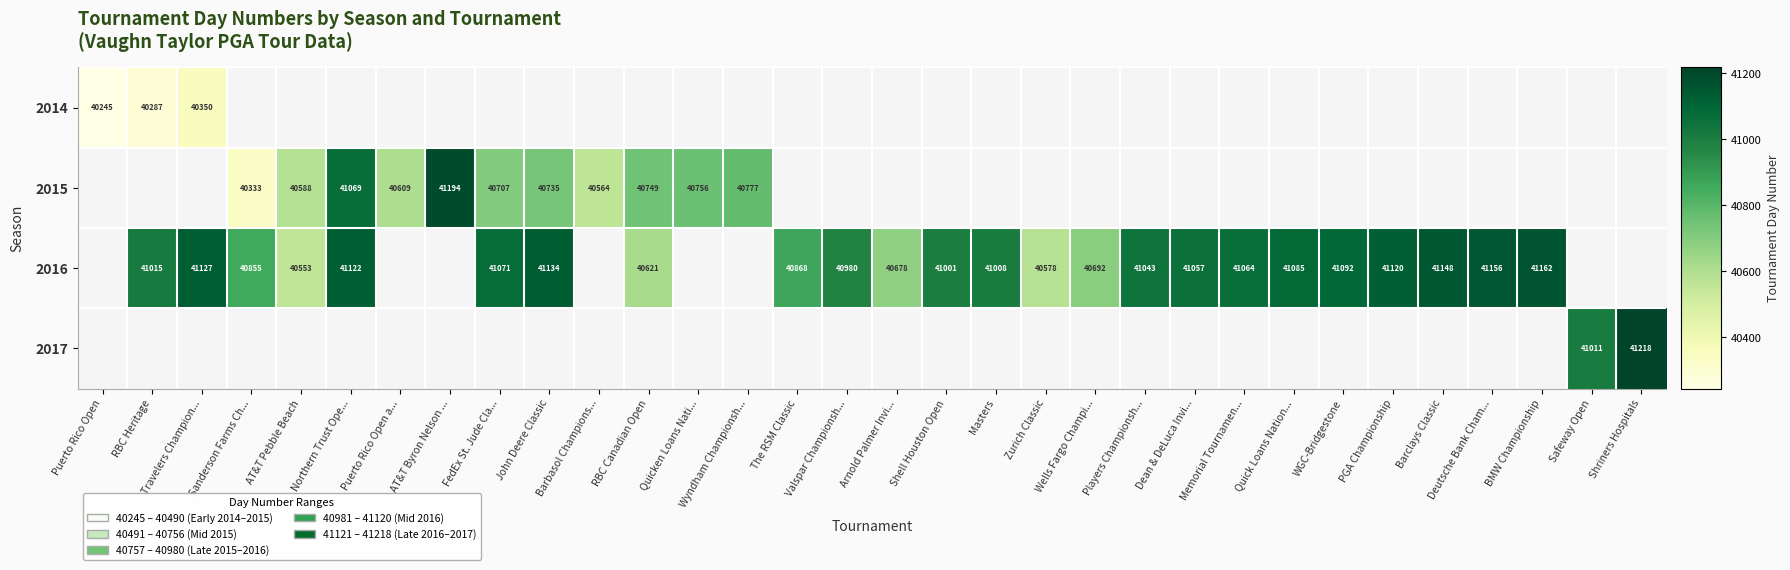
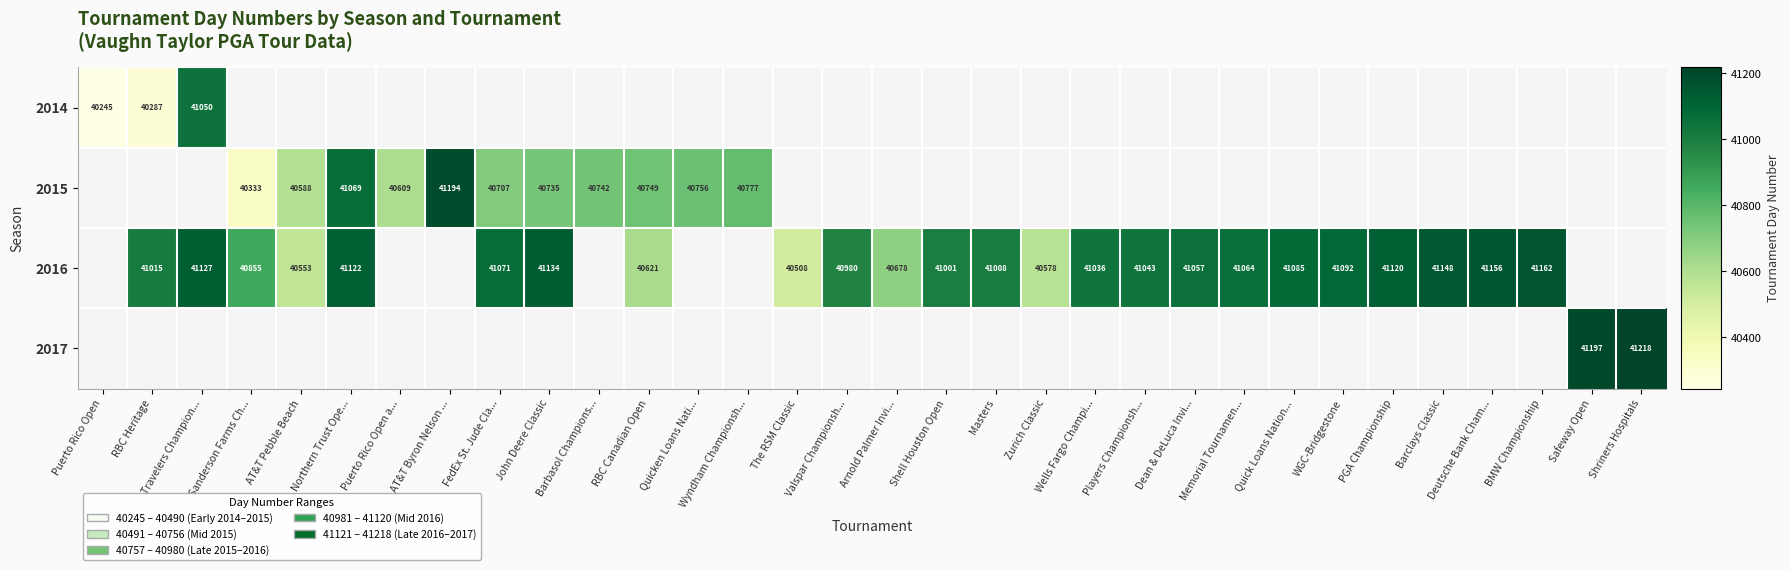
  {
    "2014": {
      "Puerto Rico Open": 40245,
      "RBC Heritage": 40287,
-     "Travelers Champion...": 40350
+     "Travelers Champion...": 41050
    },
    "2015": {
      "Sanderson Farms Ch...": 40333,
      "AT&T Pebble Beach": 40588,
      "Northern Trust Ope...": 41069,
      "Puerto Rico Open a...": 40609,
      "AT&T Byron Nelson ...": 41194,
      "FedEx St. Jude Cla...": 40707,
      "John Deere Classic": 40735,
-     "Barbasol Champions...": 40564,
+     "Barbasol Champions...": 40742,
      "RBC Canadian Open": 40749,
      "Quicken Loans Nati...": 40756,
      "Wyndham Championsh...": 40777
    },
    "2016": {
      "RBC Heritage": 41015,
      "Travelers Champion...": 41127,
      "Sanderson Farms Ch...": 40855,
      "AT&T Pebble Beach": 40553,
      "Northern Trust Ope...": 41122,
      "FedEx St. Jude Cla...": 41071,
      "John Deere Classic": 41134,
      "RBC Canadian Open": 40621,
-     "The RSM Classic": 40868,
+     "The RSM Classic": 40508,
      "Valspar Championsh...": 40980,
      "Arnold Palmer Invi...": 40678,
      "Shell Houston Open": 41001,
      "Masters": 41008,
      "Zurich Classic": 40578,
-     "Wells Fargo Champi...": 40692,
+     "Wells Fargo Champi...": 41036,
      "Players Championsh...": 41043,
      "Dean & DeLuca Invi...": 41057,
      "Memorial Tournamen...": 41064,
      "Quick Loans Nation...": 41085,
      "WGC-Bridgestone": 41092,
      "PGA Championship": 41120,
      "Barclays Classic": 41148,
      "Deutsche Bank Cham...": 41156,
      "BMW Championship": 41162
    },
    "2017": {
-     "Safeway Open": 41011,
+     "Safeway Open": 41197,
      "Shriners Hospitals": 41218
    }
  }
